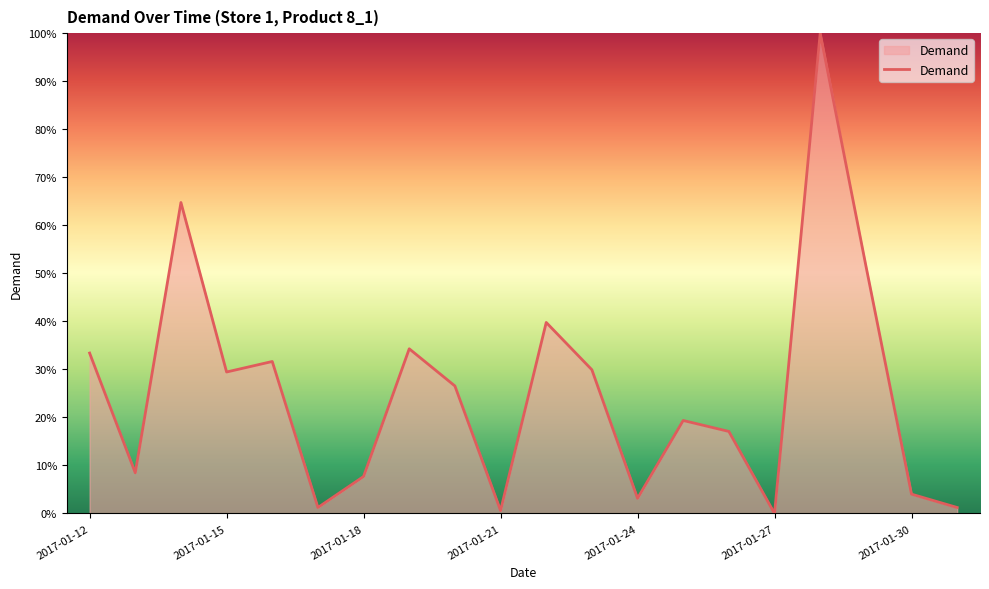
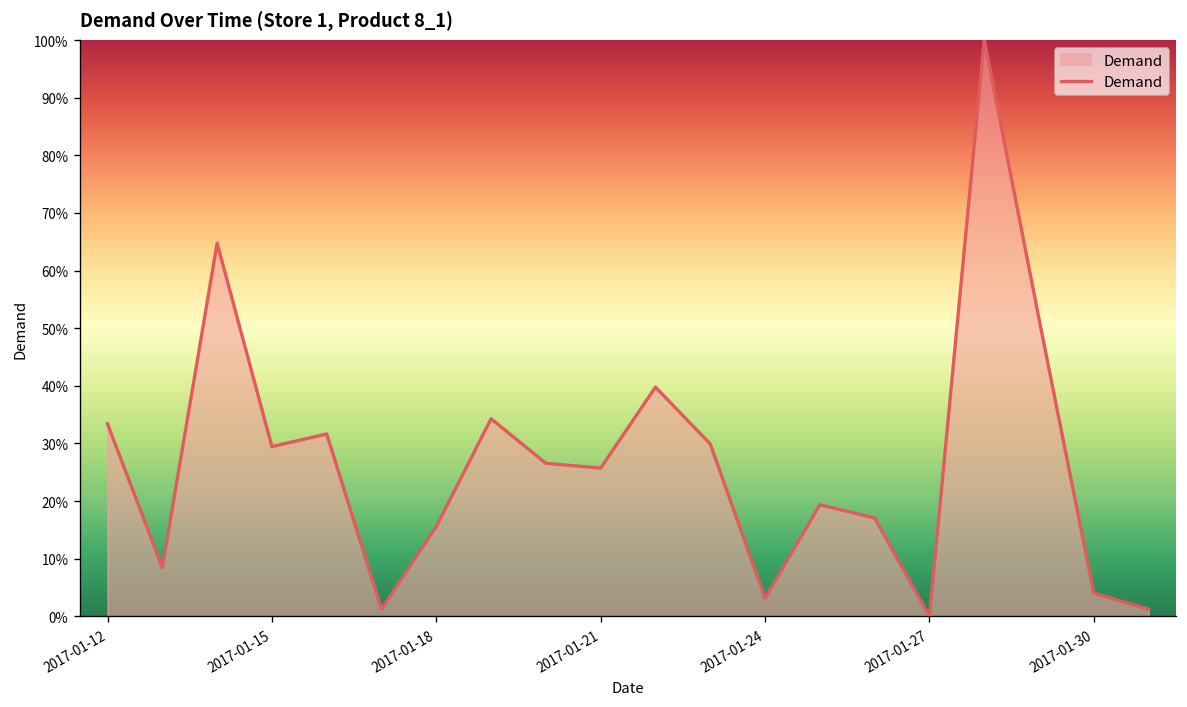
  {
    "2017-01-12": "33%",
    "2017-01-15": "29%",
-   "2017-01-18": "8%",
-   "2017-01-21": "1%",
+   "2017-01-18": "16%",
+   "2017-01-21": "26%",
    "2017-01-24": "3%",
    "2017-01-27": "0%",
    "2017-01-30": "4%"
  }
